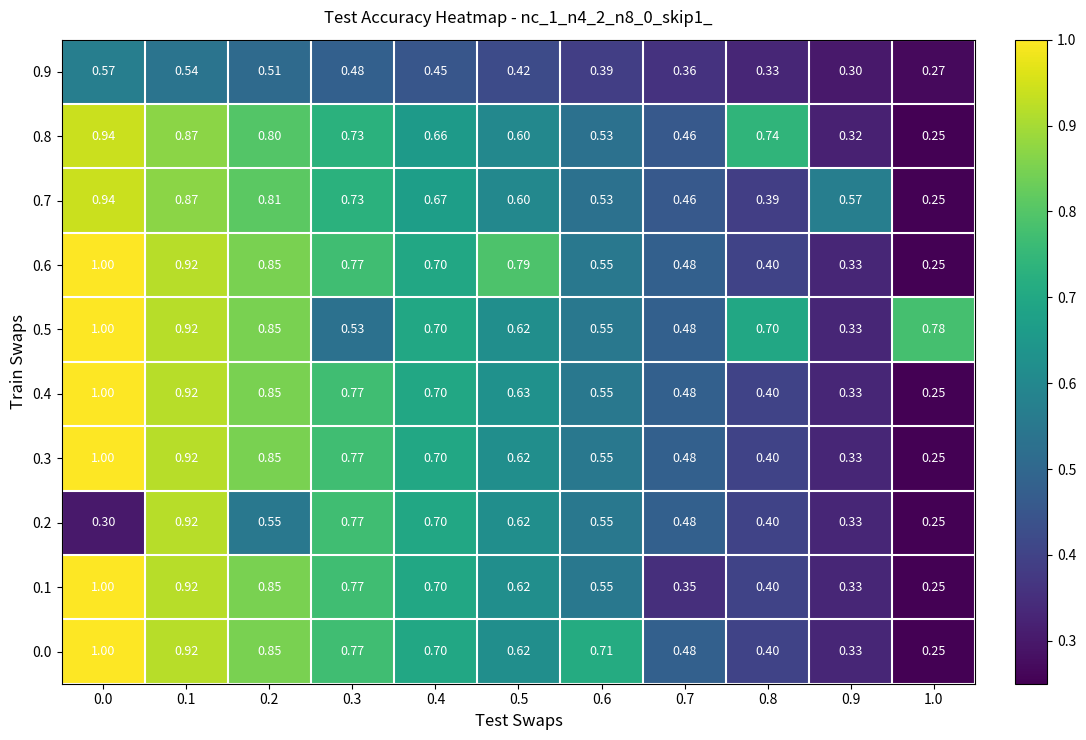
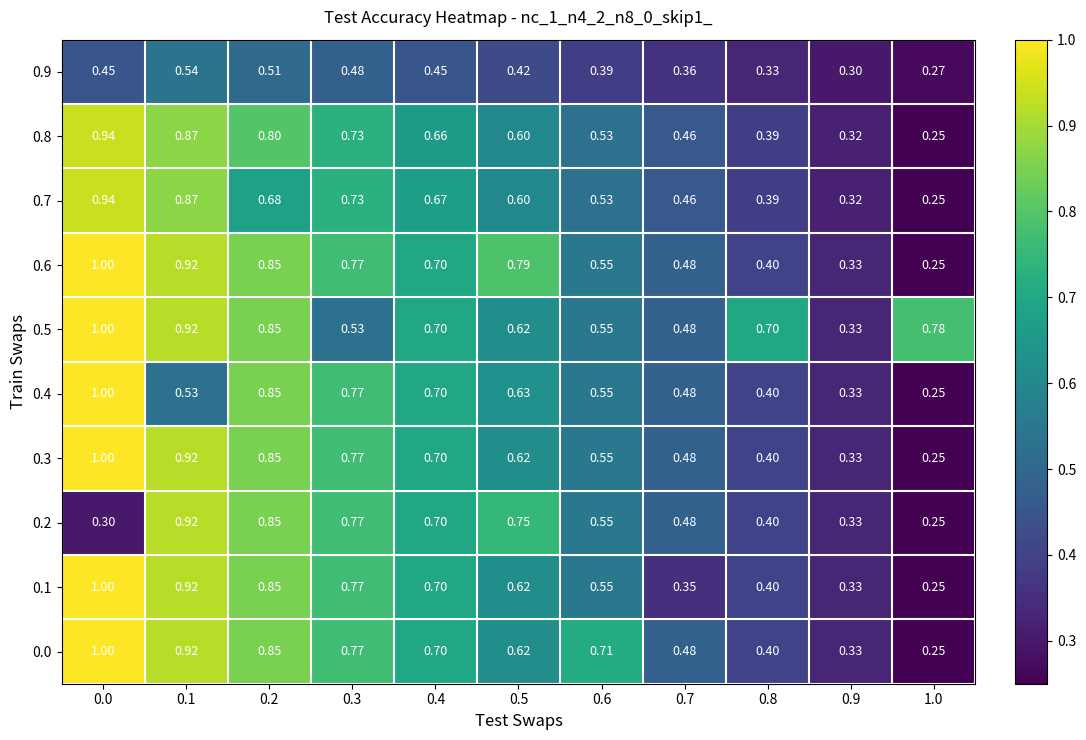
  {
    "0.9": {
-     "0.0": 0.57,
+     "0.0": 0.45,
      "0.1": 0.54,
      "0.2": 0.51,
      "0.3": 0.48,
      "0.4": 0.45,
      "0.5": 0.42,
      "0.6": 0.39,
      "0.7": 0.36,
      "0.8": 0.33,
      "0.9": 0.30,
      "1.0": 0.27
    },
    "0.8": {
      "0.0": 0.94,
      "0.1": 0.87,
      "0.2": 0.80,
      "0.3": 0.73,
      "0.4": 0.66,
      "0.5": 0.60,
      "0.6": 0.53,
      "0.7": 0.46,
-     "0.8": 0.74,
+     "0.8": 0.39,
      "0.9": 0.32,
      "1.0": 0.25
    },
    "0.7": {
      "0.0": 0.94,
      "0.1": 0.87,
-     "0.2": 0.81,
+     "0.2": 0.68,
      "0.3": 0.73,
      "0.4": 0.67,
      "0.5": 0.60,
      "0.6": 0.53,
      "0.7": 0.46,
      "0.8": 0.39,
-     "0.9": 0.57,
+     "0.9": 0.32,
      "1.0": 0.25
    },
    "0.6": {
      "0.0": 1.00,
      "0.1": 0.92,
      "0.2": 0.85,
      "0.3": 0.77,
      "0.4": 0.70,
      "0.5": 0.79,
      "0.6": 0.55,
      "0.7": 0.48,
      "0.8": 0.40,
      "0.9": 0.33,
      "1.0": 0.25
    },
    "0.5": {
      "0.0": 1.00,
      "0.1": 0.92,
      "0.2": 0.85,
      "0.3": 0.53,
      "0.4": 0.70,
      "0.5": 0.62,
      "0.6": 0.55,
      "0.7": 0.48,
      "0.8": 0.70,
      "0.9": 0.33,
      "1.0": 0.78
    },
    "0.4": {
      "0.0": 1.00,
-     "0.1": 0.92,
+     "0.1": 0.53,
      "0.2": 0.85,
      "0.3": 0.77,
      "0.4": 0.70,
      "0.5": 0.63,
      "0.6": 0.55,
      "0.7": 0.48,
      "0.8": 0.40,
      "0.9": 0.33,
      "1.0": 0.25
    },
    "0.3": {
      "0.0": 1.00,
      "0.1": 0.92,
      "0.2": 0.85,
      "0.3": 0.77,
      "0.4": 0.70,
      "0.5": 0.62,
      "0.6": 0.55,
      "0.7": 0.48,
      "0.8": 0.40,
      "0.9": 0.33,
      "1.0": 0.25
    },
    "0.2": {
      "0.0": 0.30,
      "0.1": 0.92,
-     "0.2": 0.55,
+     "0.2": 0.85,
      "0.3": 0.77,
      "0.4": 0.70,
-     "0.5": 0.62,
+     "0.5": 0.75,
      "0.6": 0.55,
      "0.7": 0.48,
      "0.8": 0.40,
      "0.9": 0.33,
      "1.0": 0.25
    },
    "0.1": {
      "0.0": 1.00,
      "0.1": 0.92,
      "0.2": 0.85,
      "0.3": 0.77,
      "0.4": 0.70,
      "0.5": 0.62,
      "0.6": 0.55,
      "0.7": 0.35,
      "0.8": 0.40,
      "0.9": 0.33,
      "1.0": 0.25
    },
    "0.0": {
      "0.0": 1.00,
      "0.1": 0.92,
      "0.2": 0.85,
      "0.3": 0.77,
      "0.4": 0.70,
      "0.5": 0.62,
      "0.6": 0.71,
      "0.7": 0.48,
      "0.8": 0.40,
      "0.9": 0.33,
      "1.0": 0.25
    }
  }
